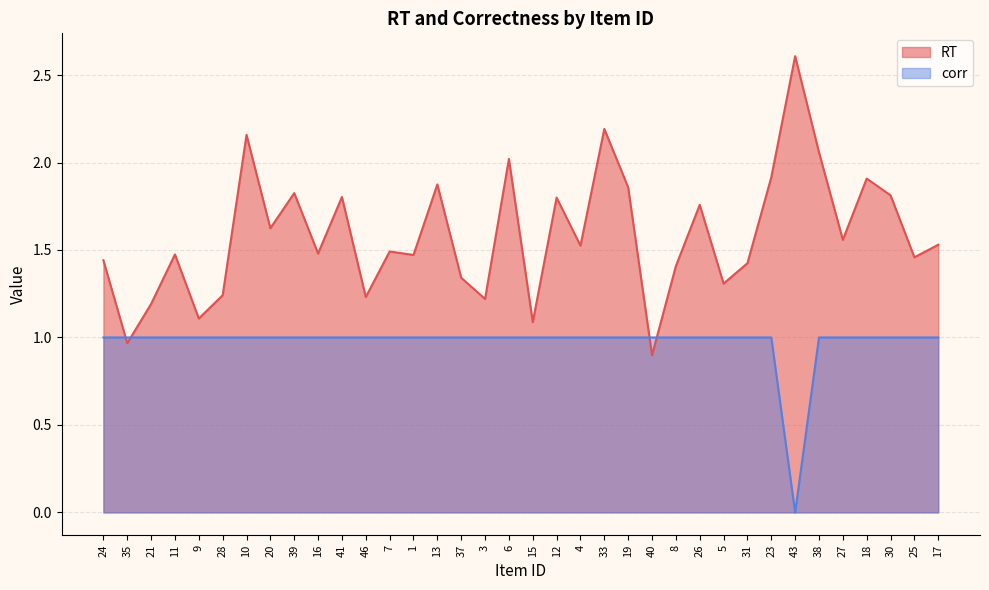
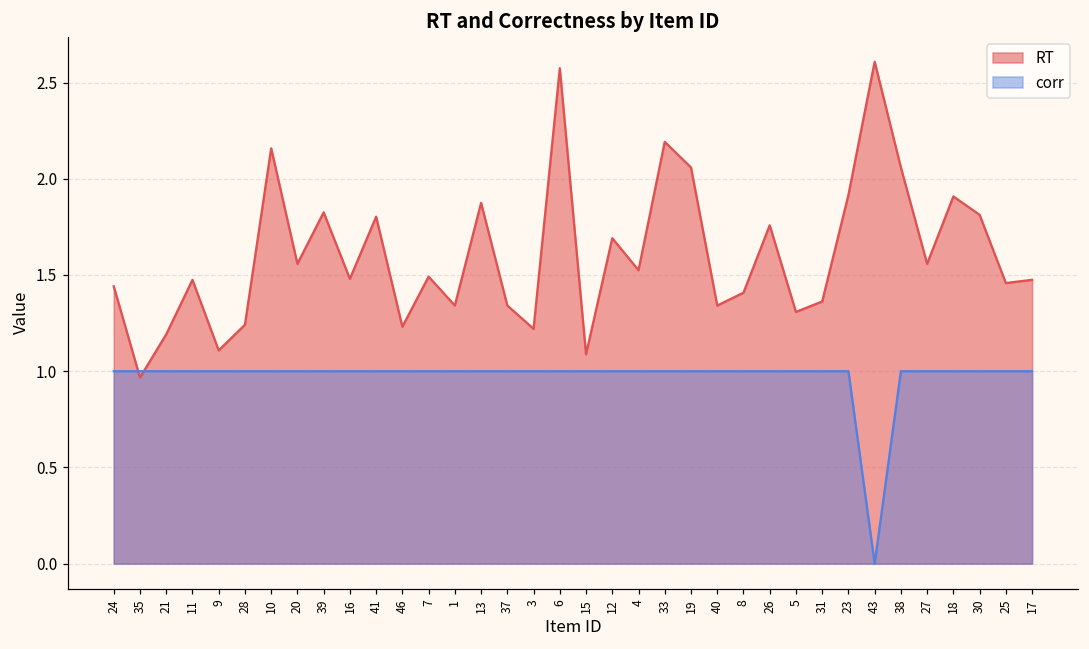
  {
    "RT": {
      "24": 1.44,
      "35": 0.97,
      "21": 1.19,
      "11": 1.47,
      "9": 1.11,
      "28": 1.24,
      "10": 2.16,
-     "20": 1.62,
+     "20": 1.56,
      "39": 1.83,
      "16": 1.48,
      "41": 1.80,
      "46": 1.23,
      "7": 1.49,
-     "1": 1.47,
+     "1": 1.34,
      "13": 1.87,
      "37": 1.34,
      "3": 1.22,
-     "6": 2.02,
+     "6": 2.57,
      "15": 1.09,
-     "12": 1.80,
+     "12": 1.69,
      "4": 1.52,
      "33": 2.19,
-     "19": 1.86,
-     "40": 0.90,
+     "19": 2.06,
+     "40": 1.34,
      "8": 1.41,
      "26": 1.76,
      "5": 1.31,
-     "31": 1.42,
+     "31": 1.36,
      "23": 1.92,
      "43": 2.61,
      "38": 2.06,
      "27": 1.56,
      "18": 1.91,
      "30": 1.81,
      "25": 1.46,
-     "17": 1.53
+     "17": 1.47
    },
    "corr": {
      "24": 1.00,
      "35": 1.00,
      "21": 1.00,
      "11": 1.00,
      "9": 1.00,
      "28": 1.00,
      "10": 1.00,
      "20": 1.00,
      "39": 1.00,
      "16": 1.00,
      "41": 1.00,
      "46": 1.00,
      "7": 1.00,
      "1": 1.00,
      "13": 1.00,
      "37": 1.00,
      "3": 1.00,
      "6": 1.00,
      "15": 1.00,
      "12": 1.00,
      "4": 1.00,
      "33": 1.00,
      "19": 1.00,
      "40": 1.00,
      "8": 1.00,
      "26": 1.00,
      "5": 1.00,
      "31": 1.00,
      "23": 1.00,
      "43": 0.00,
      "38": 1.00,
      "27": 1.00,
      "18": 1.00,
      "30": 1.00,
      "25": 1.00,
      "17": 1.00
    }
  }
